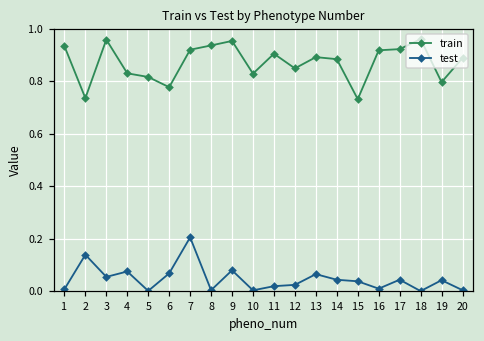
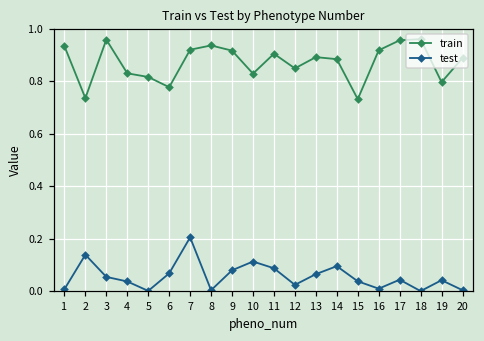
  {
    "train": {
      "1": 0.93,
      "2": 0.74,
      "3": 0.96,
      "4": 0.83,
      "5": 0.82,
      "6": 0.78,
      "7": 0.92,
      "8": 0.94,
-     "9": 0.95,
+     "9": 0.92,
      "10": 0.83,
      "11": 0.91,
      "12": 0.85,
      "13": 0.89,
      "14": 0.88,
      "15": 0.73,
      "16": 0.92,
-     "17": 0.92,
+     "17": 0.96,
      "19": 0.80
    },
    "test": {
      "1": 0.01,
      "2": 0.14,
      "3": 0.05,
-     "4": 0.08,
+     "4": 0.04,
      "5": 0.00,
      "6": 0.07,
      "7": 0.21,
      "8": 0.00,
      "9": 0.08,
-     "10": 0.00,
-     "11": 0.02,
+     "10": 0.11,
+     "11": 0.09,
      "12": 0.02,
      "13": 0.07,
-     "14": 0.04,
+     "14": 0.10,
      "15": 0.04,
      "16": 0.01,
      "17": 0.04,
      "18": 0.00,
      "19": 0.04,
      "20": 0.00
    }
  }
